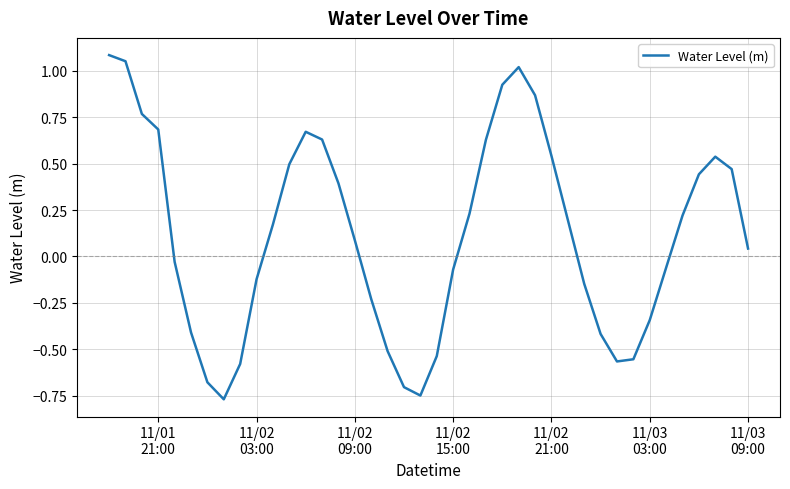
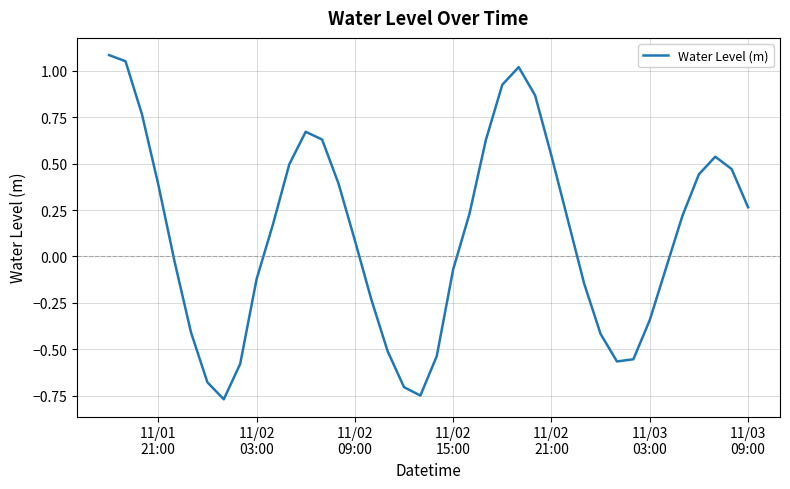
  {
-   "11/01 21:00": 0.68,
+   "11/01 21:00": 0.39,
    "11/02 03:00": -0.12,
    "11/02 09:00": 0.09,
    "11/02 15:00": -0.07,
    "11/02 21:00": 0.54,
    "11/03 03:00": -0.34,
-   "11/03 09:00": 0.04
+   "11/03 09:00": 0.26
  }
